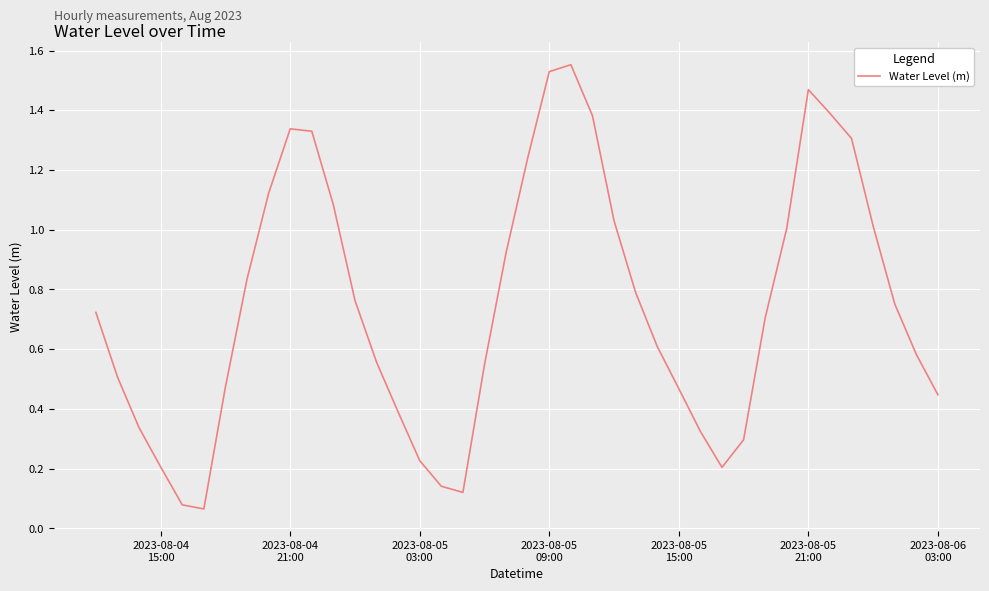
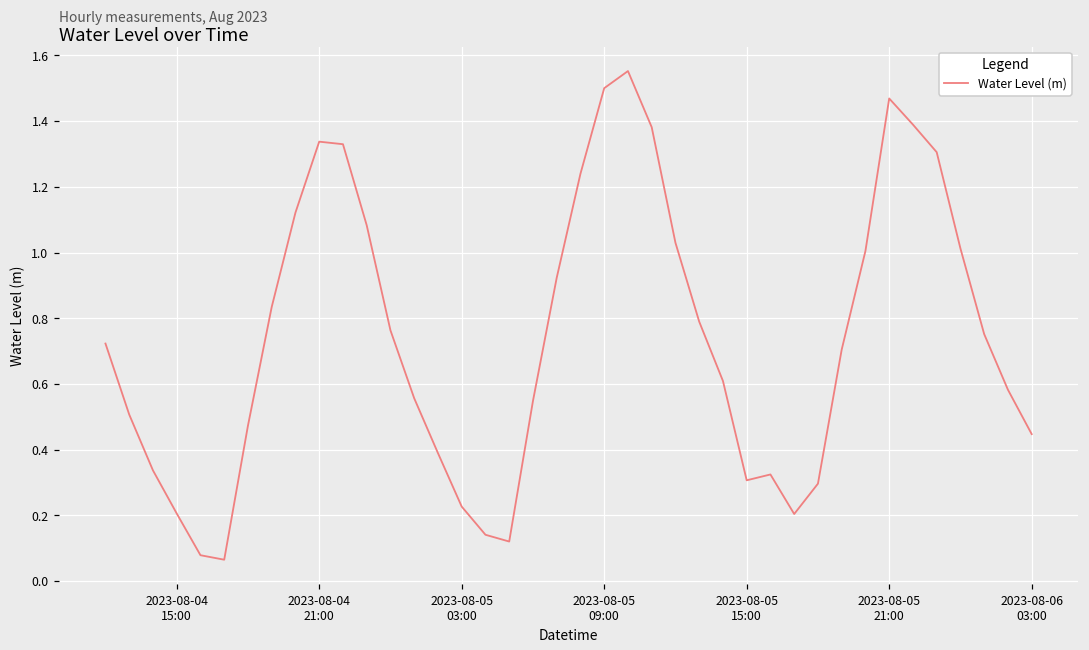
  {
    "2023-08-04 15:00": 0.21,
    "2023-08-04 21:00": 1.34,
    "2023-08-05 03:00": 0.23,
-   "2023-08-05 09:00": 1.53,
-   "2023-08-05 15:00": 0.47,
+   "2023-08-05 09:00": 1.50,
+   "2023-08-05 15:00": 0.31,
    "2023-08-05 21:00": 1.47,
    "2023-08-06 03:00": 0.45
  }
